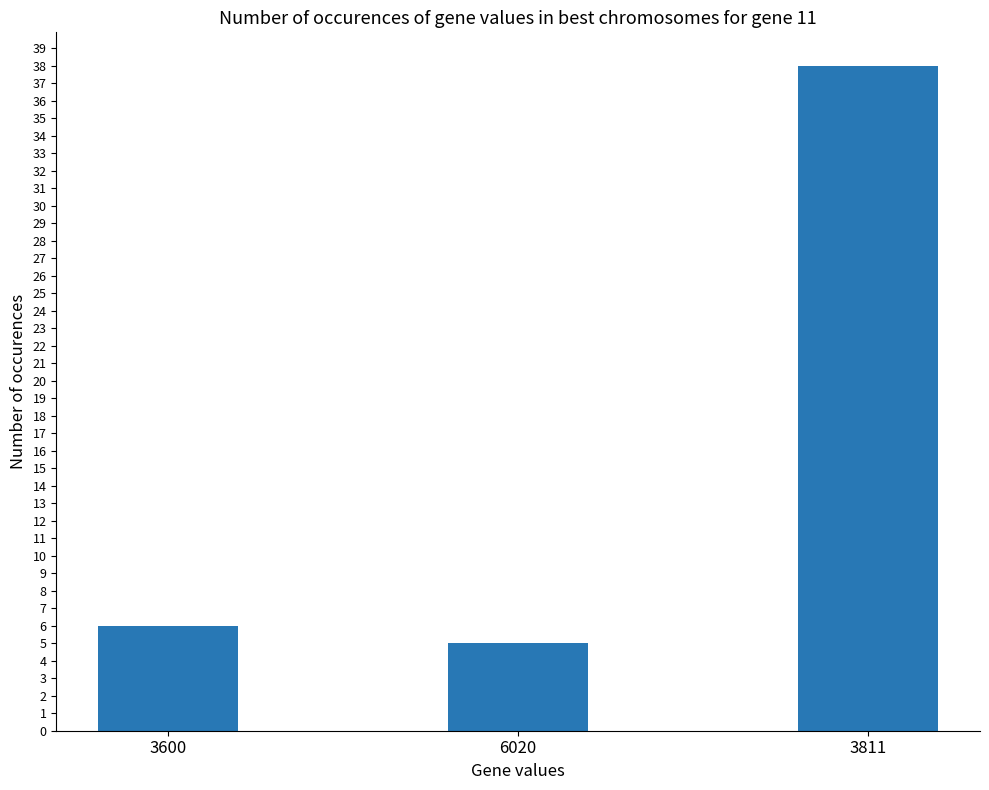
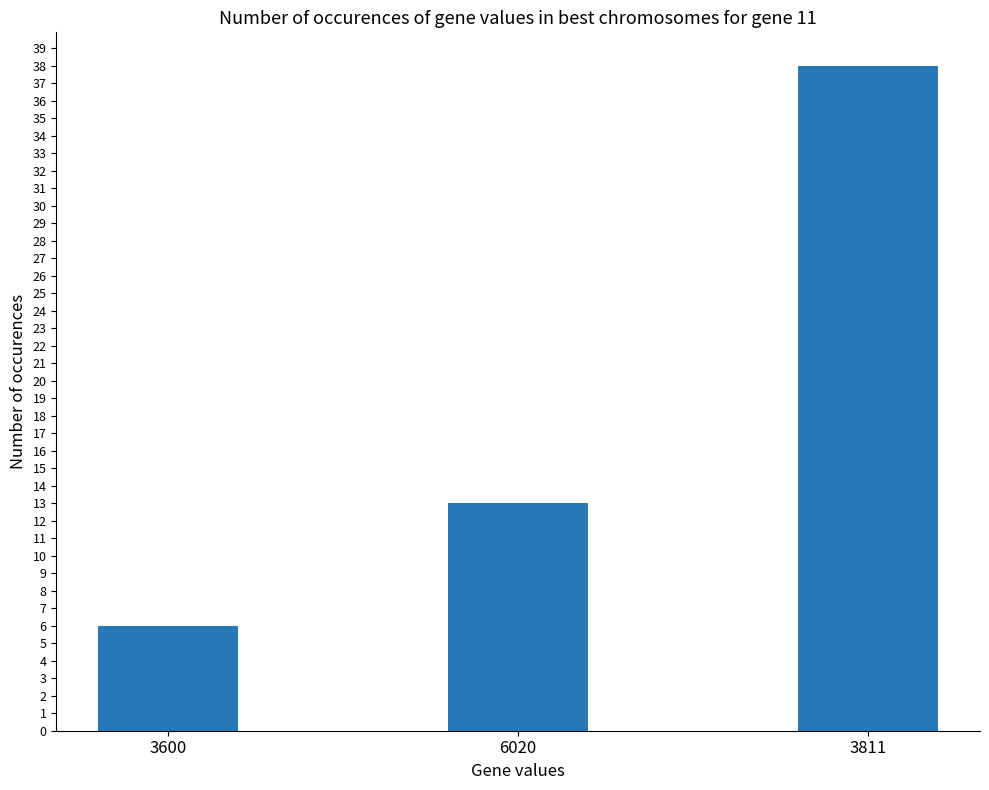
  {
    "3600": 6,
-   "6020": 5,
+   "6020": 13,
    "3811": 38
  }
